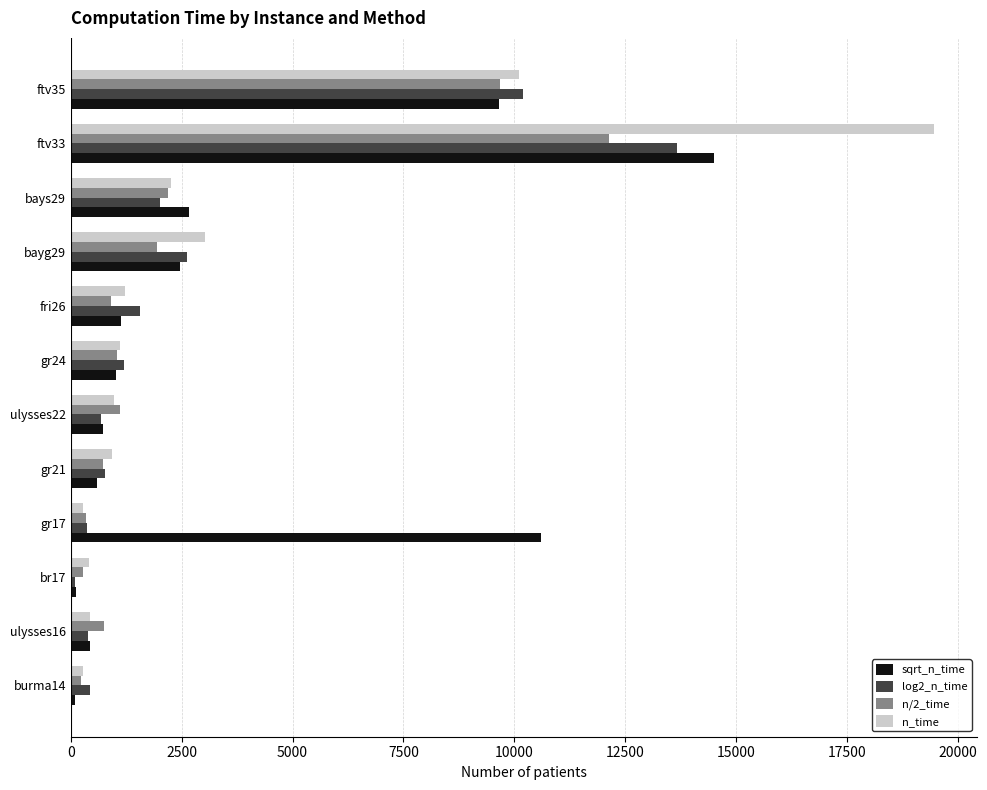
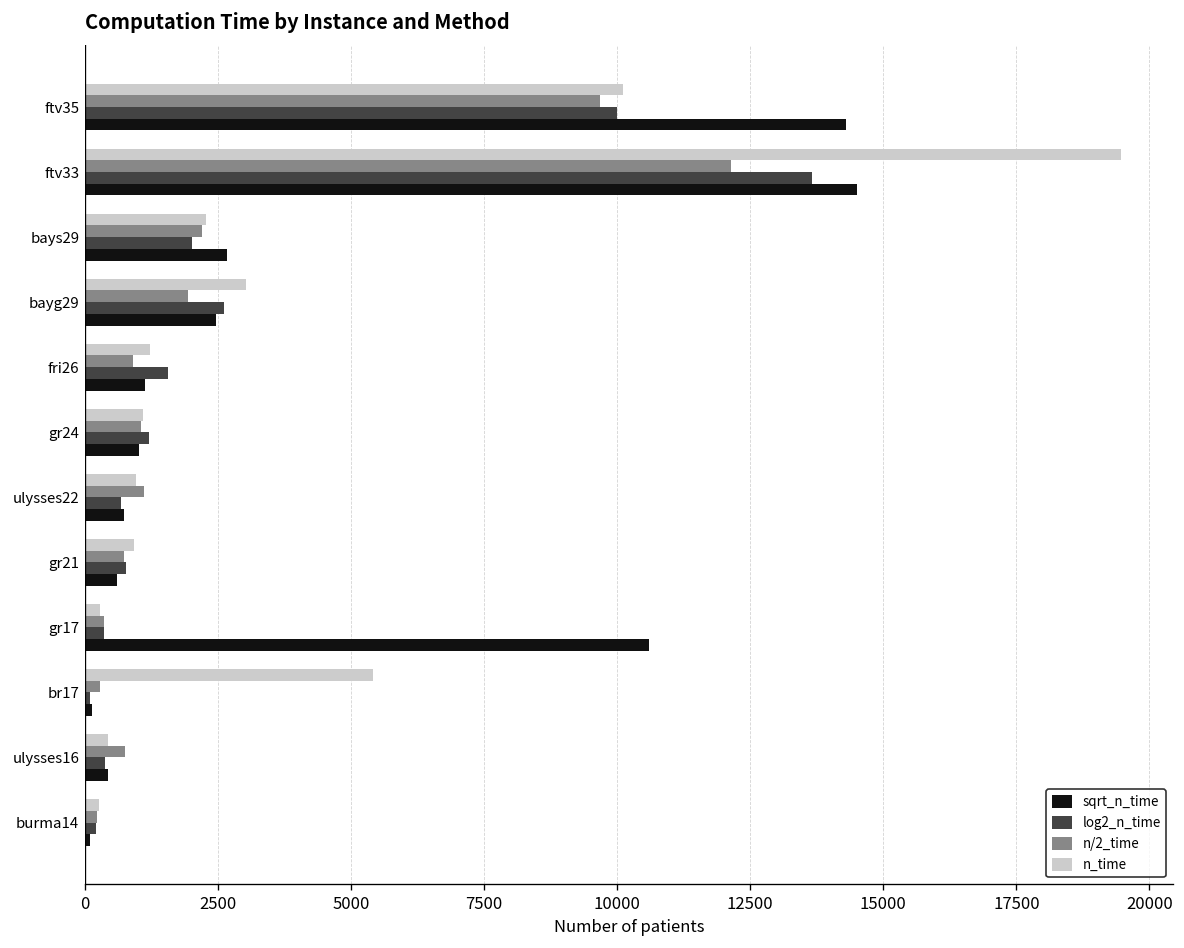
  {
    "sqrt_n_time": {
-     "ftv35": 9600,
+     "ftv35": 14300,
      "ftv33": 14500,
      "bays29": 2700,
      "bayg29": 2500,
      "fri26": 1100,
      "gr24": 1000,
      "ulysses22": 700,
      "gr21": 600,
      "gr17": 10600,
      "br17": 100,
      "ulysses16": 400,
      "burma14": 100
    },
    "log2_n_time": {
-     "ftv35": 10200,
+     "ftv35": 10000,
      "ftv33": 13700,
      "bays29": 2000,
      "bayg29": 2600,
      "fri26": 1600,
      "gr24": 1200,
      "ulysses22": 700,
      "gr21": 800,
      "gr17": 400,
      "br17": 100,
      "ulysses16": 400,
-     "burma14": 400
+     "burma14": 200
    },
    "n/2_time": {
      "ftv35": 9700,
      "ftv33": 12100,
      "bays29": 2200,
      "bayg29": 1900,
      "fri26": 900,
      "gr24": 1000,
      "ulysses22": 1100,
      "gr21": 700,
      "gr17": 300,
      "br17": 300,
      "ulysses16": 700,
      "burma14": 200
    },
    "n_time": {
      "ftv35": 10100,
      "ftv33": 19500,
      "bays29": 2300,
      "bayg29": 3000,
      "fri26": 1200,
      "gr24": 1100,
      "ulysses22": 1000,
      "gr21": 900,
      "gr17": 300,
-     "br17": 400,
+     "br17": 5400,
      "ulysses16": 400,
      "burma14": 300
    }
  }
